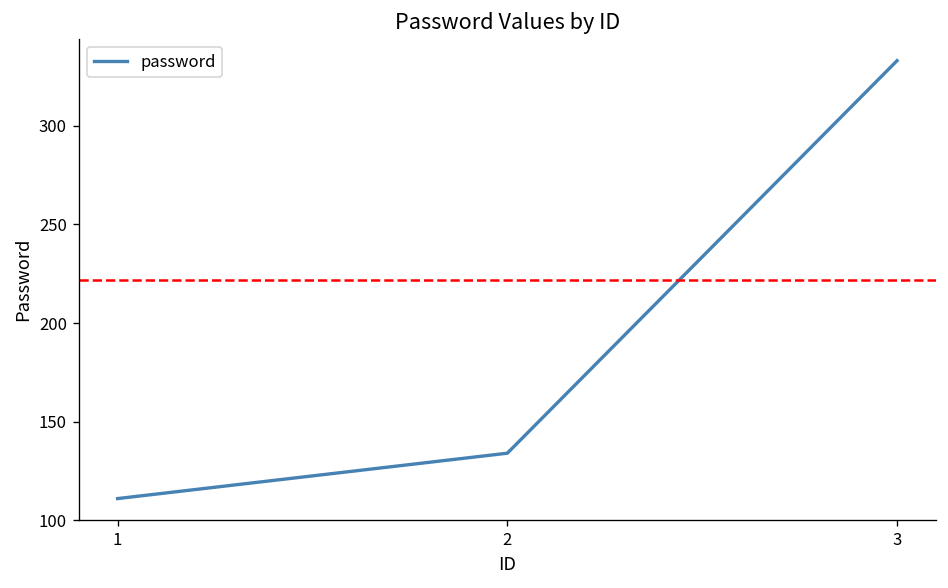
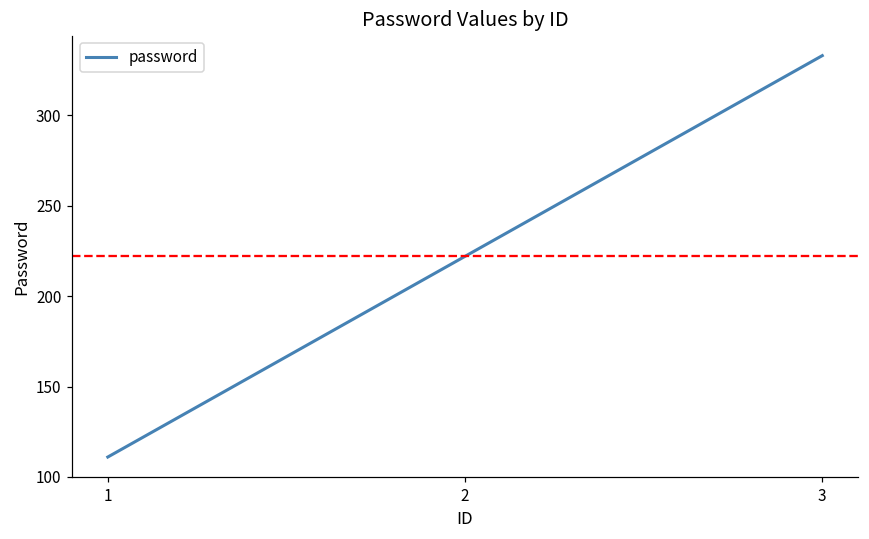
  {
    "1": 111,
-   "2": 134,
+   "2": 222,
    "3": 333
  }
